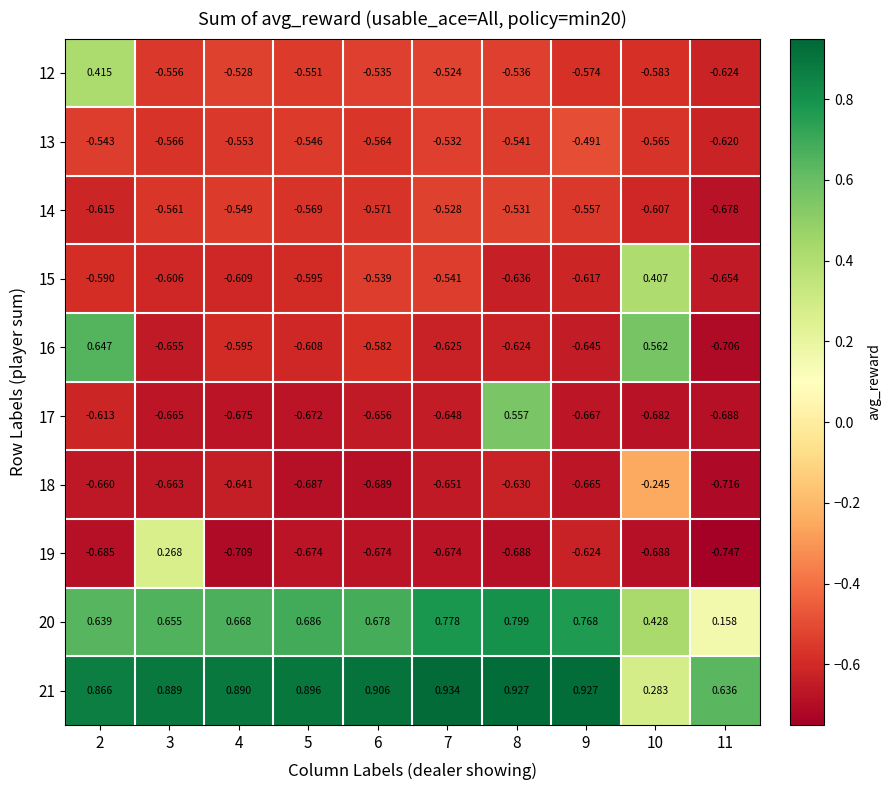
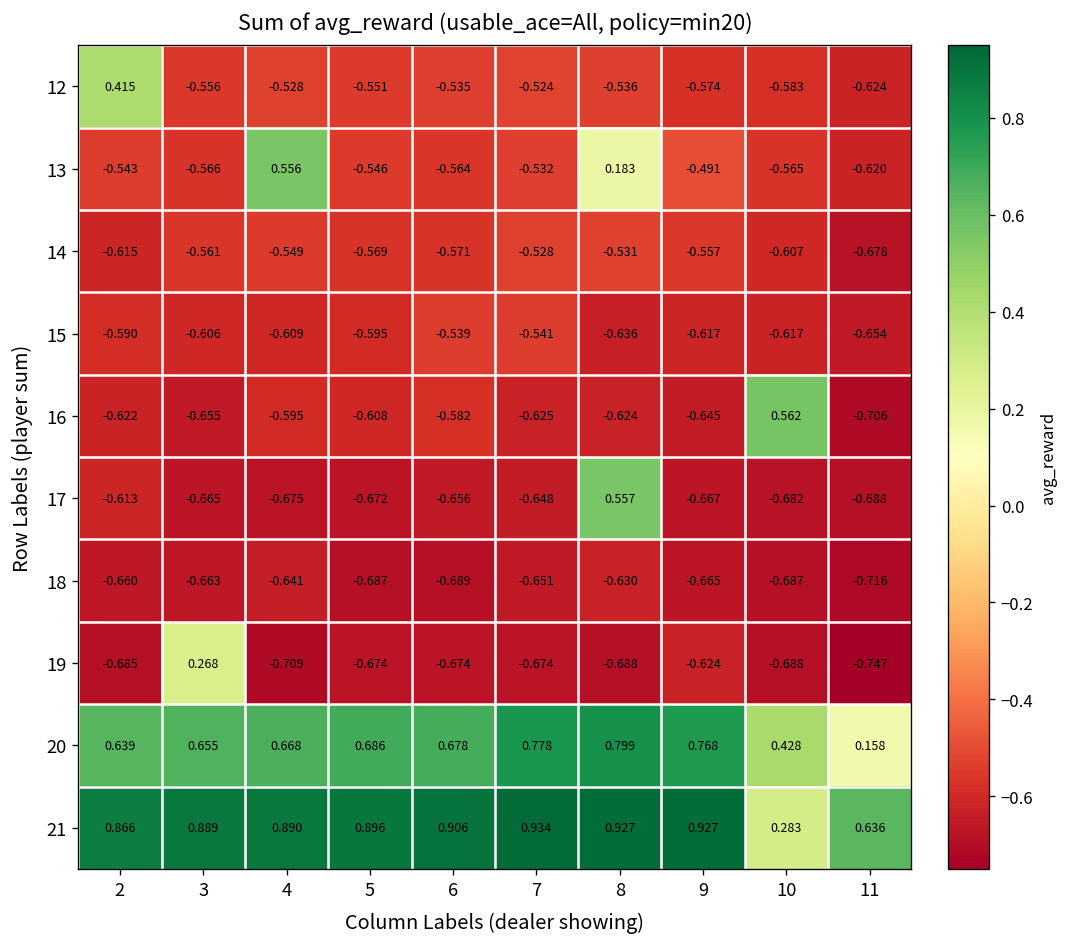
  {
    "12": {
      "2": 0.415,
      "3": -0.556,
      "4": -0.528,
      "5": -0.551,
      "6": -0.535,
      "7": -0.524,
      "8": -0.536,
      "9": -0.574,
      "10": -0.583,
      "11": -0.624
    },
    "13": {
      "2": -0.543,
      "3": -0.566,
-     "4": -0.553,
+     "4": 0.556,
      "5": -0.546,
      "6": -0.564,
      "7": -0.532,
-     "8": -0.541,
+     "8": 0.183,
      "9": -0.491,
      "10": -0.565,
      "11": -0.620
    },
    "14": {
      "2": -0.615,
      "3": -0.561,
      "4": -0.549,
      "5": -0.569,
      "6": -0.571,
      "7": -0.528,
      "8": -0.531,
      "9": -0.557,
      "10": -0.607,
      "11": -0.678
    },
    "15": {
      "2": -0.590,
      "3": -0.606,
      "4": -0.609,
      "5": -0.595,
      "6": -0.539,
      "7": -0.541,
      "8": -0.636,
      "9": -0.617,
-     "10": 0.407,
+     "10": -0.617,
      "11": -0.654
    },
    "16": {
-     "2": 0.647,
+     "2": -0.622,
      "3": -0.655,
      "4": -0.595,
      "5": -0.608,
      "6": -0.582,
      "7": -0.625,
      "8": -0.624,
      "9": -0.645,
      "10": 0.562,
      "11": -0.706
    },
    "17": {
      "2": -0.613,
      "3": -0.665,
      "4": -0.675,
      "5": -0.672,
      "6": -0.656,
      "7": -0.648,
      "8": 0.557,
      "9": -0.667,
      "10": -0.682,
      "11": -0.688
    },
    "18": {
      "2": -0.660,
      "3": -0.663,
      "4": -0.641,
      "5": -0.687,
      "6": -0.689,
      "7": -0.651,
      "8": -0.630,
      "9": -0.665,
-     "10": -0.245,
+     "10": -0.687,
      "11": -0.716
    },
    "19": {
      "2": -0.685,
      "3": 0.268,
      "4": -0.709,
      "5": -0.674,
      "6": -0.674,
      "7": -0.674,
      "8": -0.688,
      "9": -0.624,
      "10": -0.688,
      "11": -0.747
    },
    "20": {
      "2": 0.639,
      "3": 0.655,
      "4": 0.668,
      "5": 0.686,
      "6": 0.678,
      "7": 0.778,
      "8": 0.799,
      "9": 0.768,
      "10": 0.428,
      "11": 0.158
    },
    "21": {
      "2": 0.866,
      "3": 0.889,
      "4": 0.890,
      "5": 0.896,
      "6": 0.906,
      "7": 0.934,
      "8": 0.927,
      "9": 0.927,
      "10": 0.283,
      "11": 0.636
    }
  }
